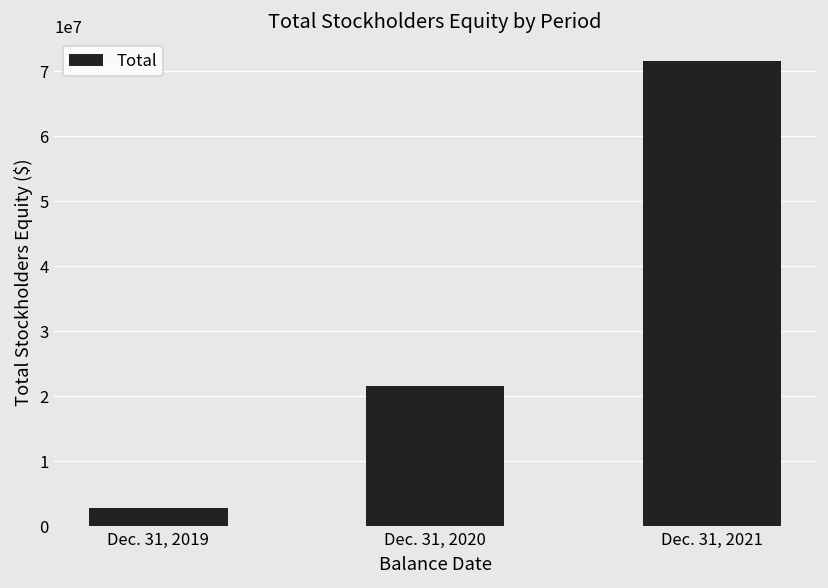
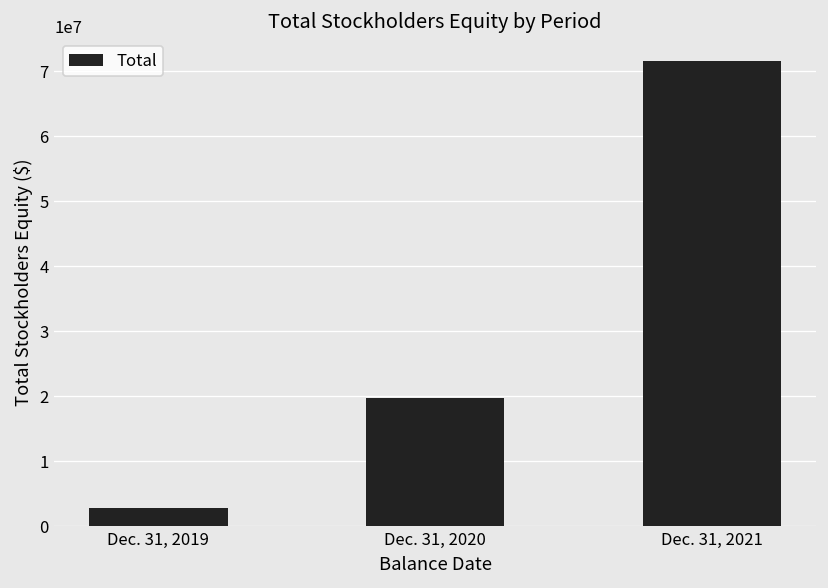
  {
    "Dec. 31, 2019": 3000000,
-   "Dec. 31, 2020": 22000000,
+   "Dec. 31, 2020": 20000000,
    "Dec. 31, 2021": 72000000
  }
